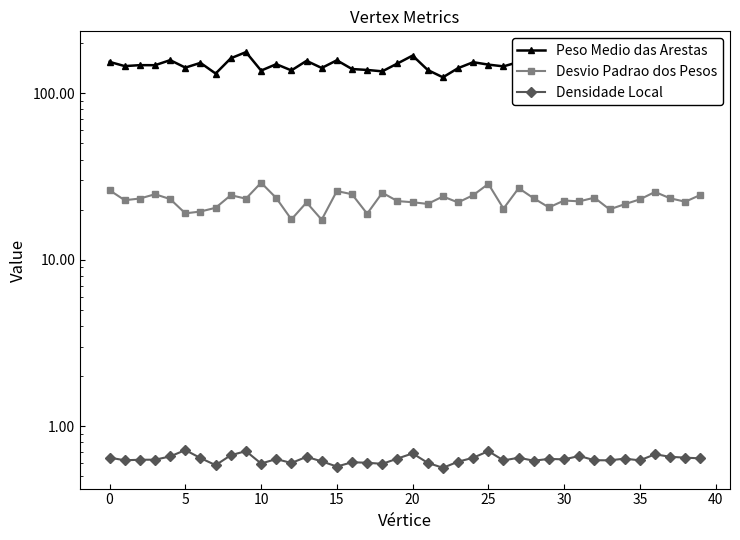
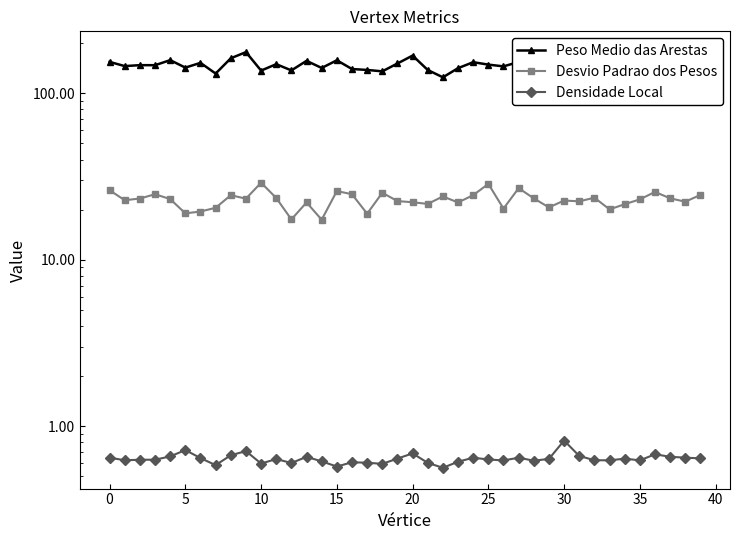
  {
    "Peso Medio das Arestas": {
      "0": 150,
      "5": 140,
      "10": 140,
      "15": 160,
      "20": 170,
      "25": 150
    },
    "Desvio Padrao dos Pesos": {
      "0": 26,
      "5": 19,
      "10": 29,
      "15": 26,
      "20": 22,
      "25": 29,
      "30": 23,
      "35": 23
    },
    "Densidade Local": {
      "0": 0.65,
      "5": 0.72,
      "10": 0.60,
      "15": 0.57,
      "20": 0.69,
-     "25": 0.71,
-     "30": 0.63,
+     "25": 0.63,
+     "30": 0.8,
      "35": 0.62
    }
  }
